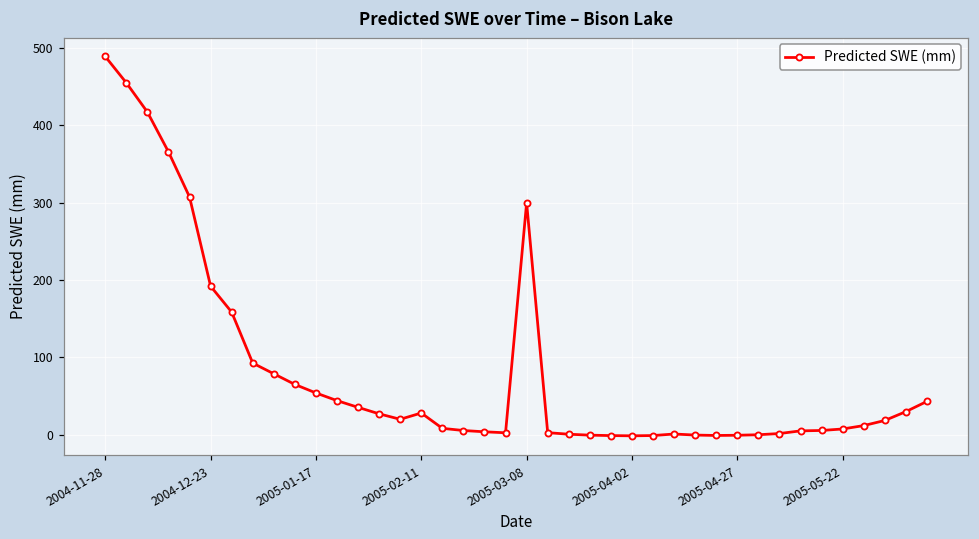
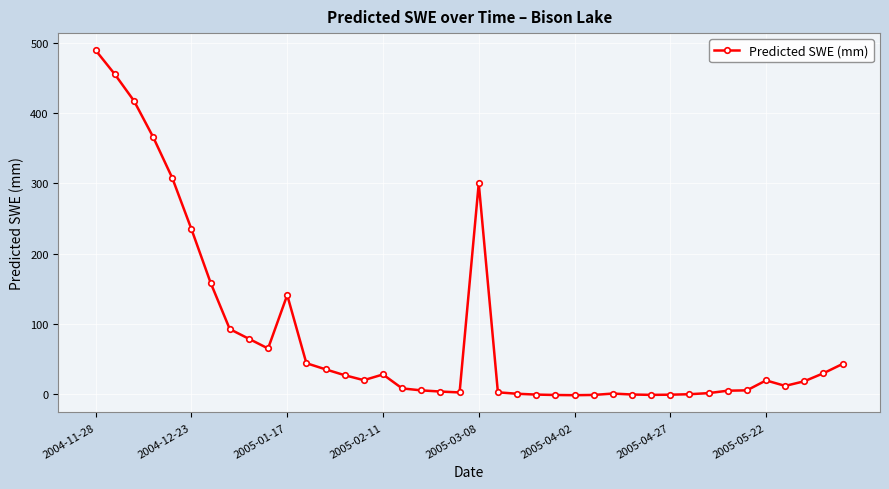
  {
    "2004-11-28": 490,
-   "2004-12-23": 190,
-   "2005-01-17": 50,
+   "2004-12-23": 230,
+   "2005-01-17": 140,
    "2005-02-11": 30,
    "2005-03-08": 300,
    "2005-04-02": 0,
    "2005-04-27": 0,
-   "2005-05-22": 10
+   "2005-05-22": 20
  }
